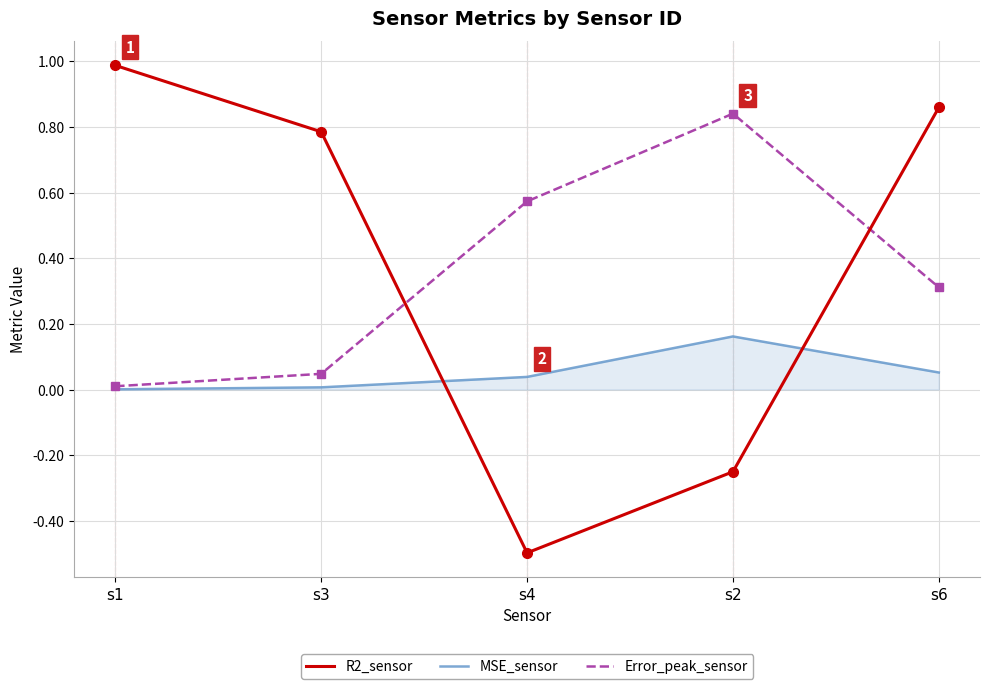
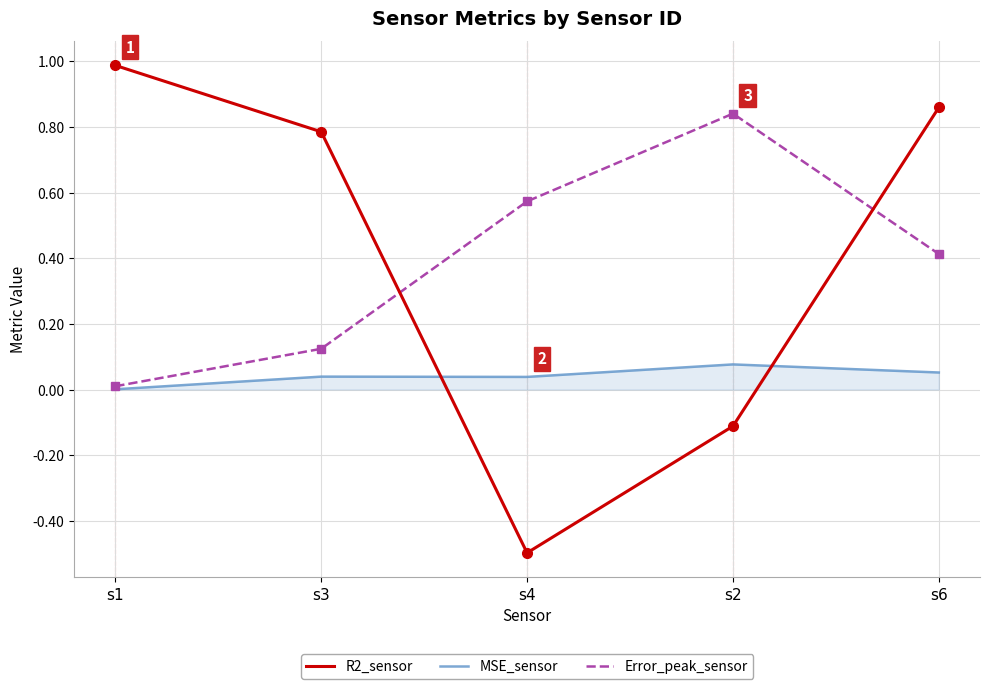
  {
    "R2_sensor": {
      "s3": 0.79,
      "s4": -0.50,
-     "s2": -0.25,
+     "s2": -0.11,
      "s6": 0.86
    },
    "MSE_sensor": {
      "s1": 0.00,
-     "s3": 0.01,
-     "s2": 0.16,
+     "s3": 0.04,
+     "s2": 0.08,
      "s6": 0.05
    },
    "Error_peak_sensor": {
      "s1": 0.01,
-     "s3": 0.05,
+     "s3": 0.12,
      "s4": 0.57,
-     "s6": 0.31
+     "s6": 0.41
    }
  }
